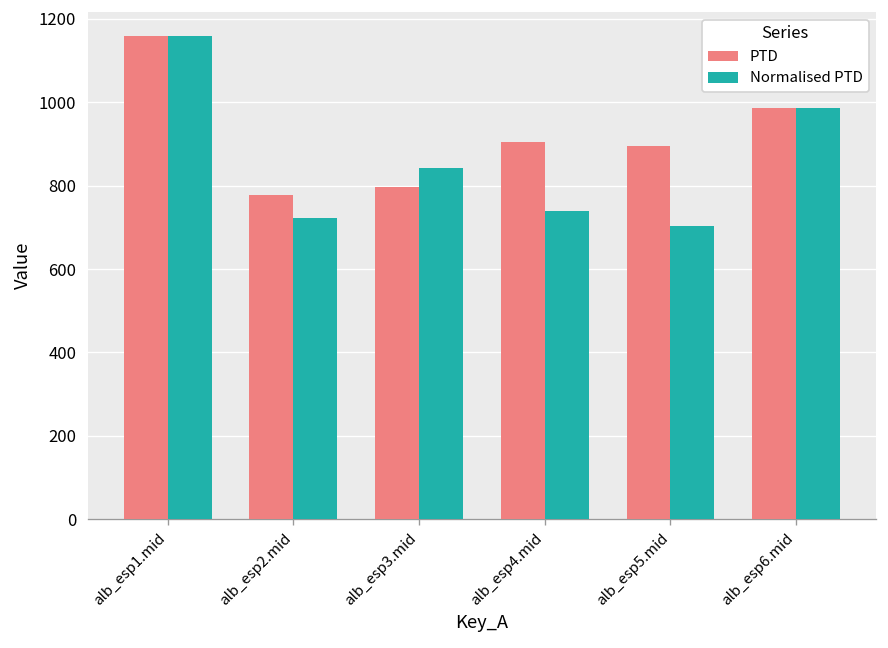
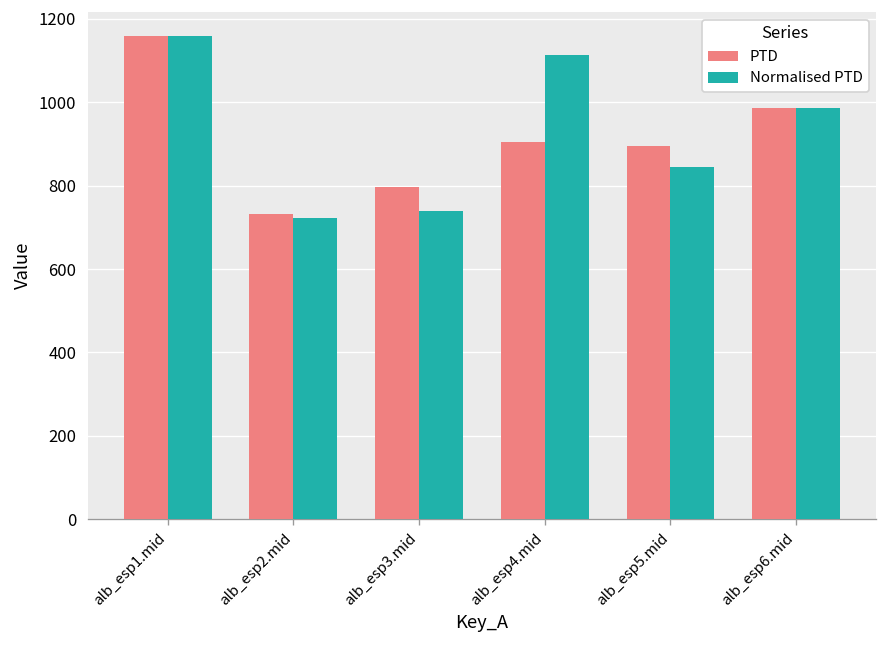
  {
    "PTD": {
      "alb_esp1.mid": 1160,
-     "alb_esp2.mid": 780,
+     "alb_esp2.mid": 730,
      "alb_esp3.mid": 800,
      "alb_esp4.mid": 900,
      "alb_esp5.mid": 890,
      "alb_esp6.mid": 990
    },
    "Normalised PTD": {
      "alb_esp1.mid": 1160,
      "alb_esp2.mid": 720,
-     "alb_esp3.mid": 840,
-     "alb_esp4.mid": 740,
-     "alb_esp5.mid": 700,
+     "alb_esp3.mid": 740,
+     "alb_esp4.mid": 1110,
+     "alb_esp5.mid": 840,
      "alb_esp6.mid": 990
    }
  }
